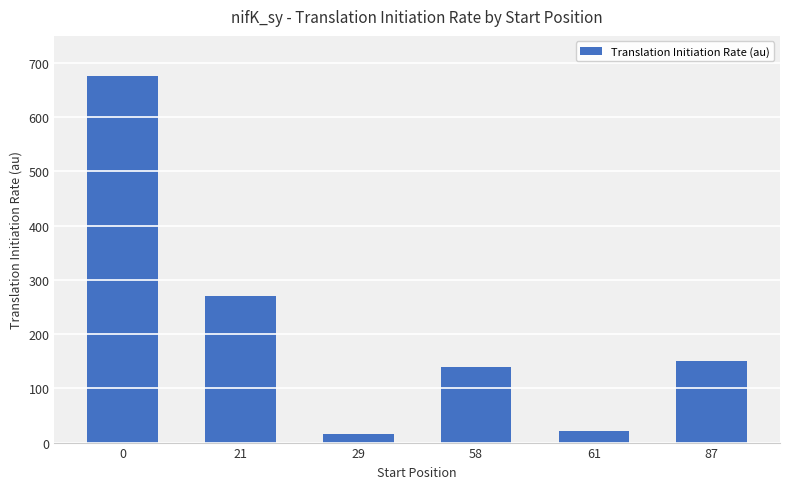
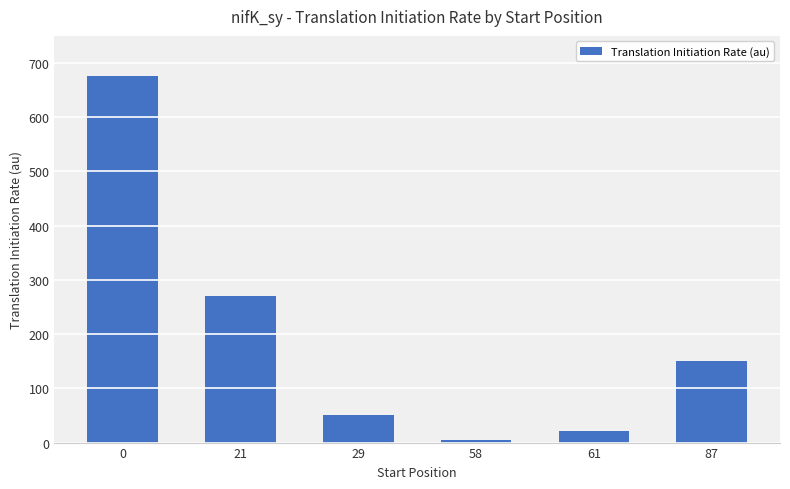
  {
    "0": 680,
    "21": 270,
-   "29": 20,
-   "58": 140,
+   "29": 50,
+   "58": 10,
    "61": 20,
    "87": 150
  }
